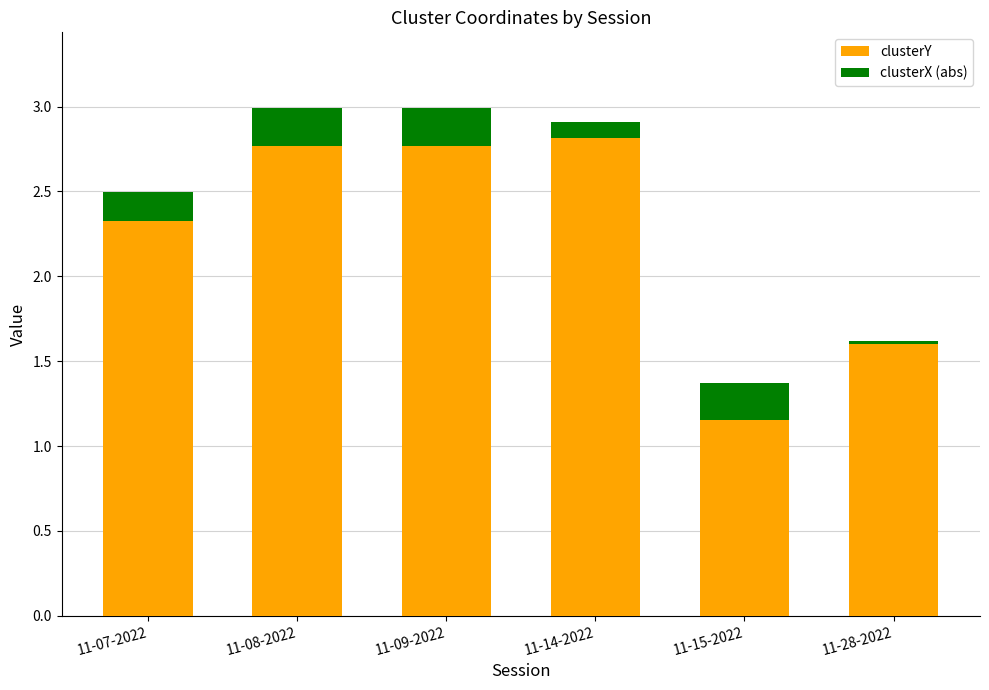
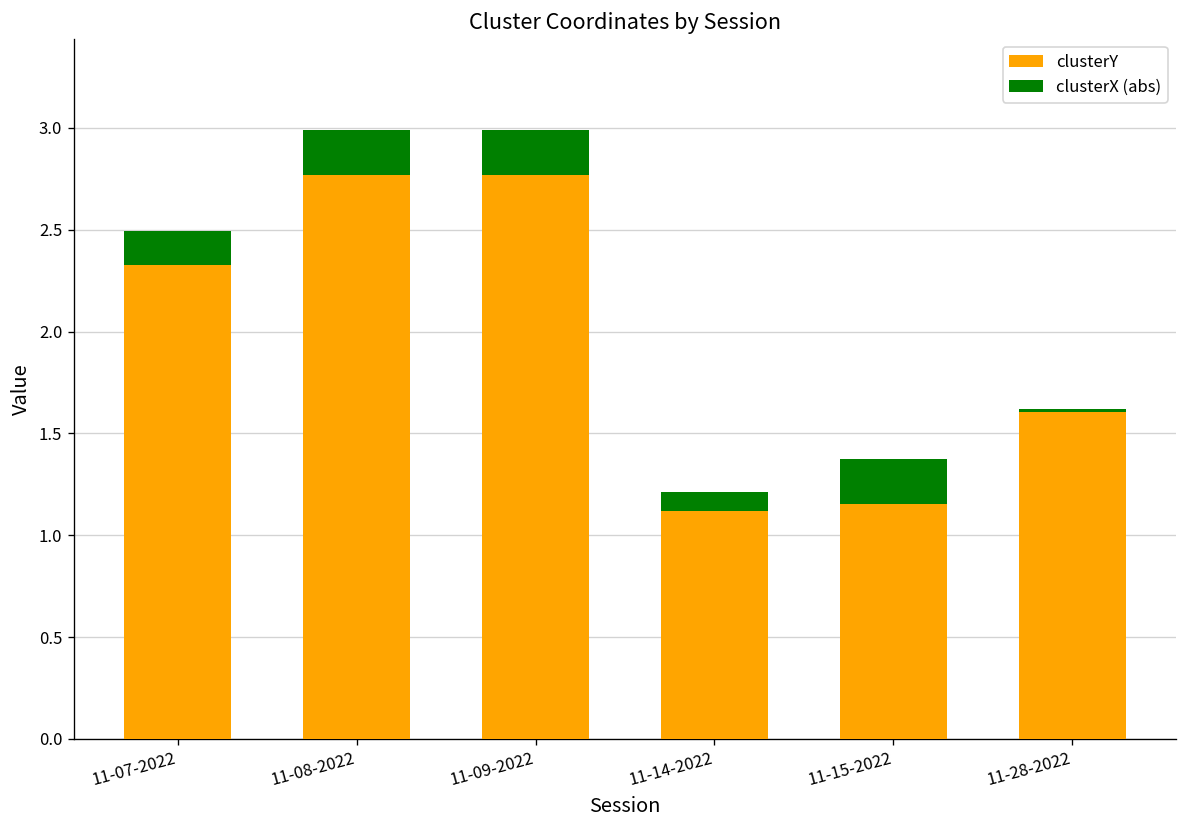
  {
    "clusterY": {
      "11-07-2022": 2.33,
      "11-08-2022": 2.77,
      "11-09-2022": 2.77,
-     "11-14-2022": 2.81,
+     "11-14-2022": 1.12,
      "11-15-2022": 1.15,
      "11-28-2022": 1.60
    },
    "clusterX (abs)": {
      "11-07-2022": 0.17,
      "11-08-2022": 0.22,
      "11-09-2022": 0.22,
      "11-14-2022": 0.09,
      "11-15-2022": 0.22,
      "11-28-2022": 0.02
    }
  }
